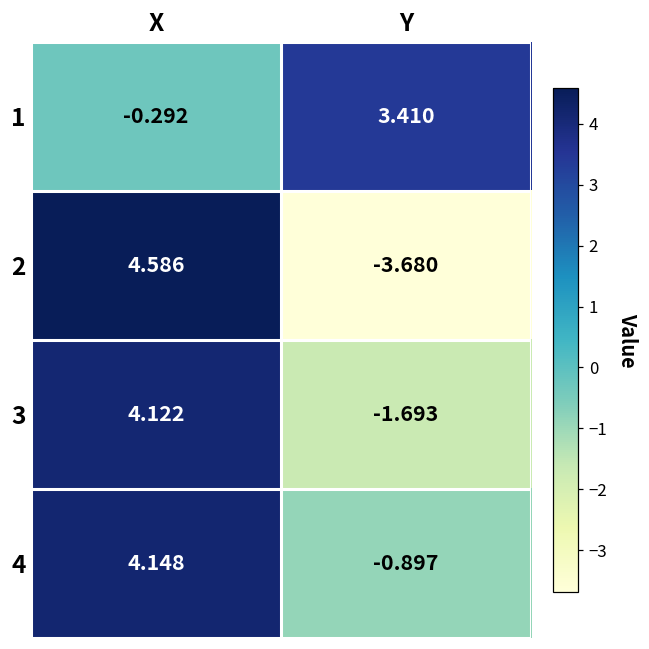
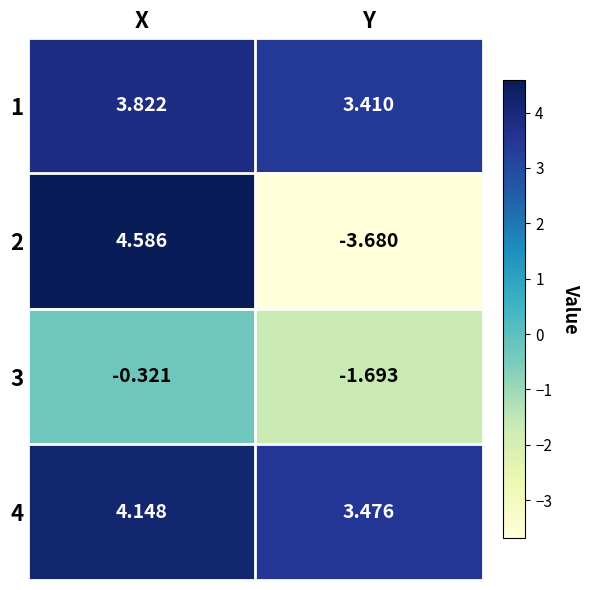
  {
    "1": {
-     "X": -0.292,
+     "X": 3.822,
      "Y": 3.410
    },
    "2": {
      "X": 4.586,
      "Y": -3.680
    },
    "3": {
-     "X": 4.122,
+     "X": -0.321,
      "Y": -1.693
    },
    "4": {
      "X": 4.148,
-     "Y": -0.897
+     "Y": 3.476
    }
  }
